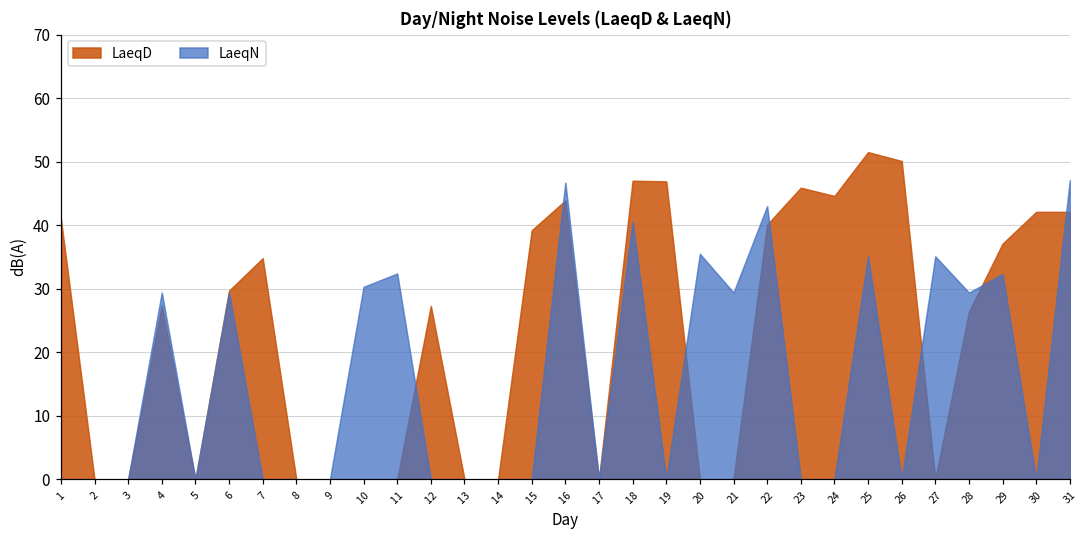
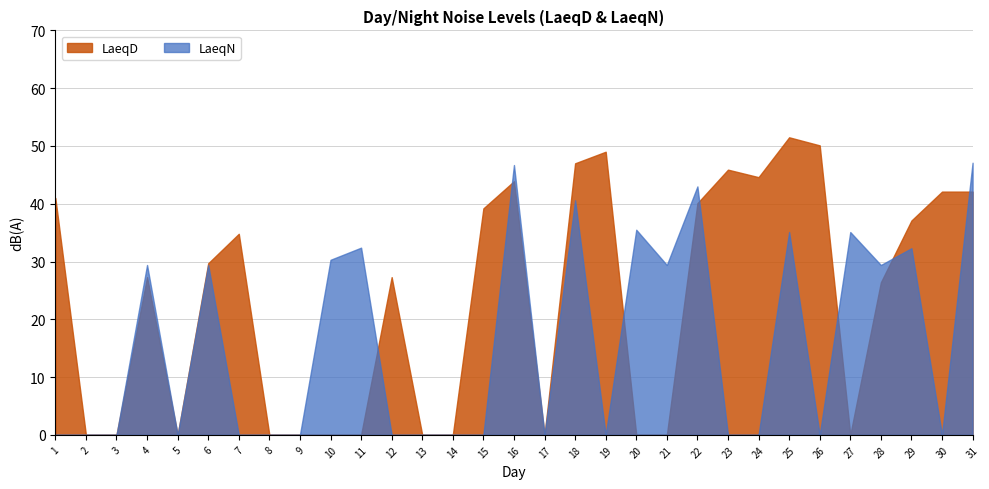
  {
    "LaeqD": {
      "1": 41,
      "4": 27,
      "7": 35,
      "10": 0,
      "11": 0,
      "12": 27,
      "15": 39,
      "16": 44,
      "18": 47,
-     "19": 47,
+     "19": 49,
      "20": 0,
      "21": 0,
      "22": 40,
      "23": 46,
      "24": 45,
      "25": 52,
      "26": 50,
      "27": 0,
      "28": 26,
      "29": 37,
      "30": 42,
      "31": 42
    },
    "LaeqN": {
      "1": 0,
      "4": 29,
      "7": 0,
      "10": 30,
      "11": 32,
      "12": 0,
      "15": 0,
      "16": 47,
      "18": 41,
      "19": 0,
      "20": 36,
      "21": 29,
      "22": 43,
      "23": 0,
      "24": 0,
      "25": 35,
      "26": 0,
      "27": 35,
      "28": 29,
      "29": 32,
      "30": 0,
      "31": 47
    }
  }
